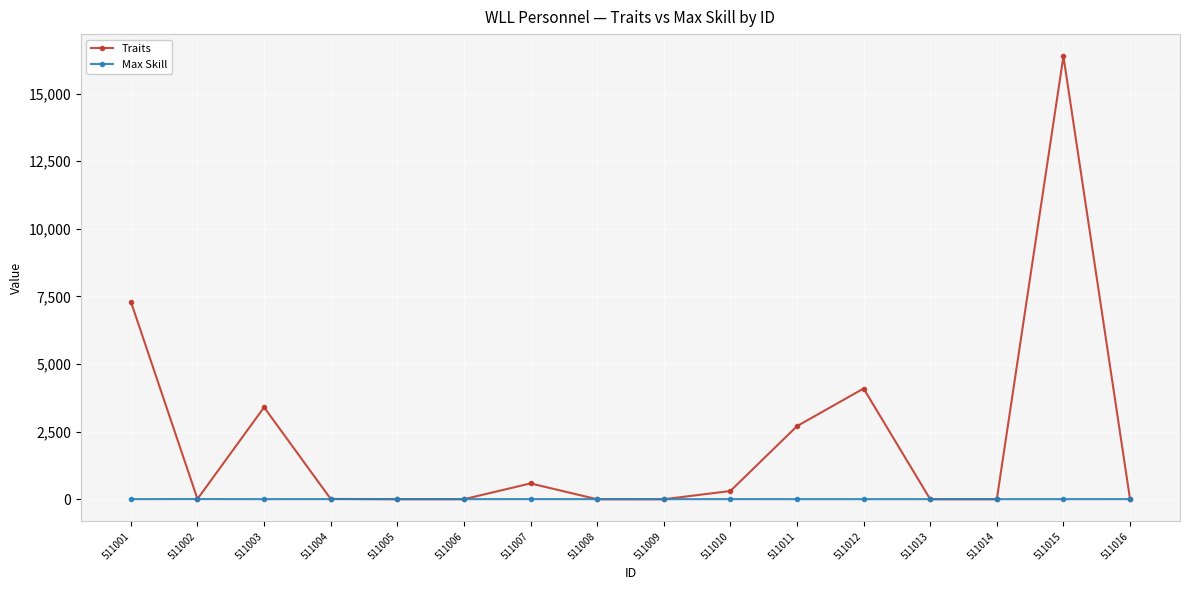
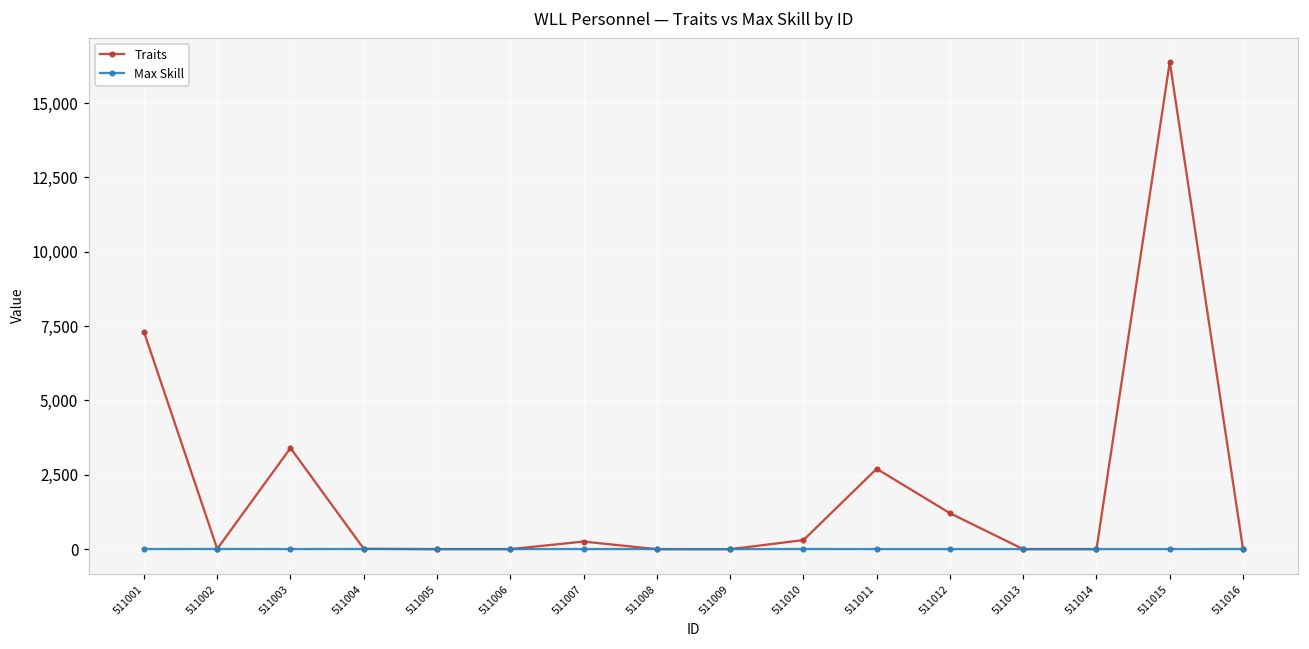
  {
    "Traits": {
      "511001": "7,300",
      "511003": "3,400",
-     "511007": "600",
+     "511007": "300",
      "511010": "300",
      "511011": "2,700",
-     "511012": "4,100",
+     "511012": "1,200",
      "511015": "16,400"
    },
    "Max Skill": {
      "511001": "0",
      "511003": "0",
      "511007": "0",
      "511010": "0",
      "511011": "0",
      "511012": "0",
      "511015": "0"
    }
  }
